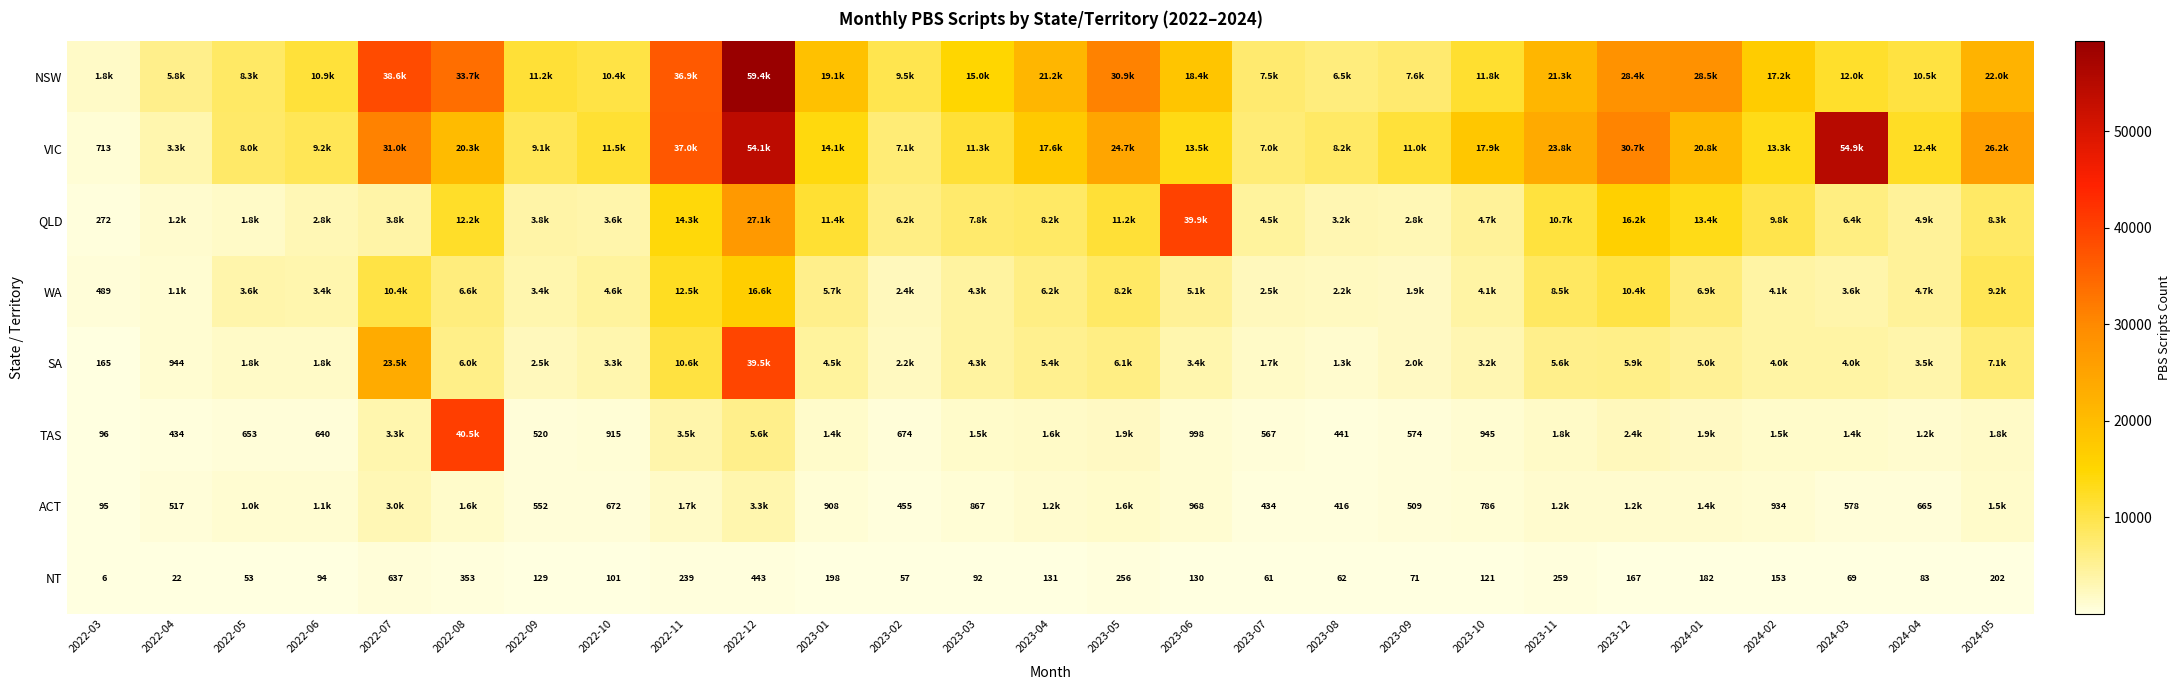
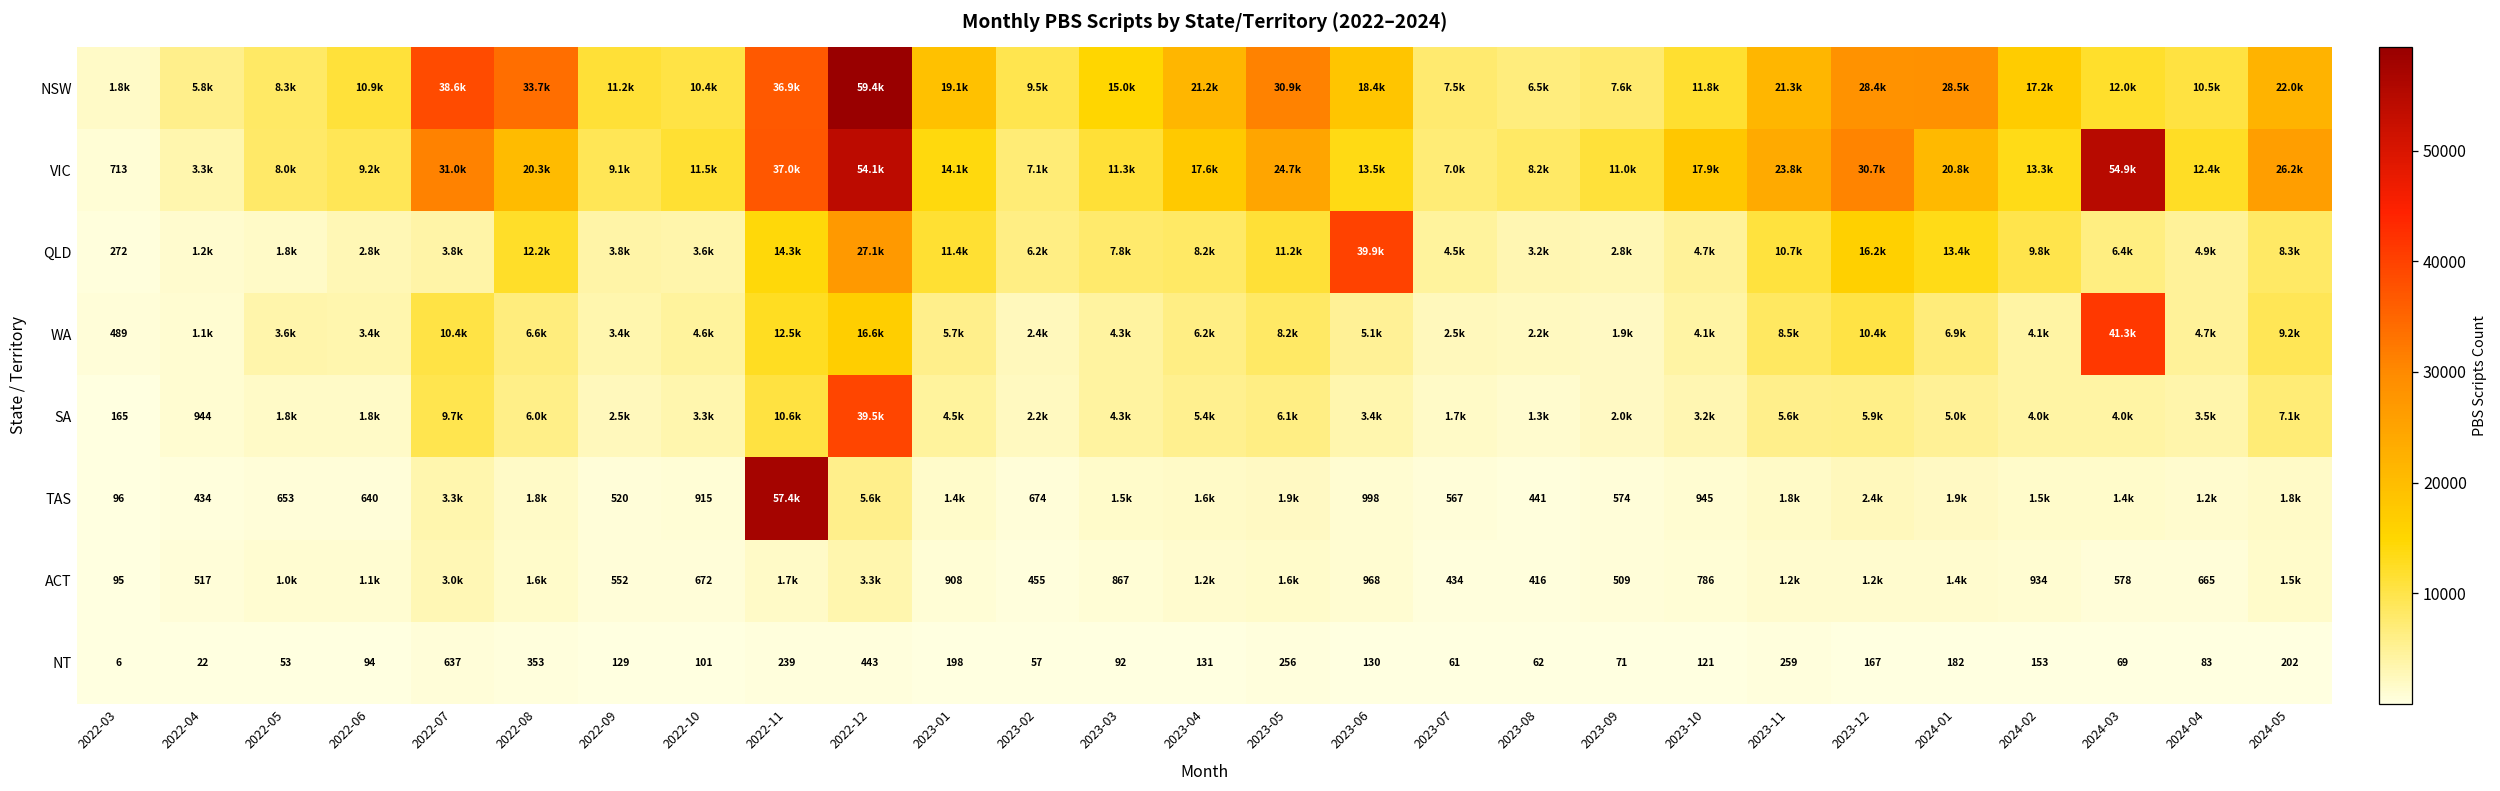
  {
    "WA": {
      "2022-03": "489",
      "2022-04": "1.1k",
      "2022-05": "3.6k",
      "2022-06": "3.4k",
      "2022-07": "10.4k",
      "2022-08": "6.6k",
      "2022-09": "3.4k",
      "2022-10": "4.6k",
      "2022-11": "12.5k",
      "2022-12": "16.6k",
      "2023-01": "5.7k",
      "2023-02": "2.4k",
      "2023-03": "4.3k",
      "2023-04": "6.2k",
      "2023-05": "8.2k",
      "2023-06": "5.1k",
      "2023-07": "2.5k",
      "2023-08": "2.2k",
      "2023-09": "1.9k",
      "2023-10": "4.1k",
      "2023-11": "8.5k",
      "2023-12": "10.4k",
      "2024-01": "6.9k",
      "2024-02": "4.1k",
-     "2024-03": "3.6k",
+     "2024-03": "41.3k",
      "2024-04": "4.7k",
      "2024-05": "9.2k"
    },
    "SA": {
      "2022-03": "165",
      "2022-04": "944",
      "2022-05": "1.8k",
      "2022-06": "1.8k",
-     "2022-07": "23.5k",
+     "2022-07": "9.7k",
      "2022-08": "6.0k",
      "2022-09": "2.5k",
      "2022-10": "3.3k",
      "2022-11": "10.6k",
      "2022-12": "39.5k",
      "2023-01": "4.5k",
      "2023-02": "2.2k",
      "2023-03": "4.3k",
      "2023-04": "5.4k",
      "2023-05": "6.1k",
      "2023-06": "3.4k",
      "2023-07": "1.7k",
      "2023-08": "1.3k",
      "2023-09": "2.0k",
      "2023-10": "3.2k",
      "2023-11": "5.6k",
      "2023-12": "5.9k",
      "2024-01": "5.0k",
      "2024-02": "4.0k",
      "2024-03": "4.0k",
      "2024-04": "3.5k",
      "2024-05": "7.1k"
    },
    "TAS": {
      "2022-03": "96",
      "2022-04": "434",
      "2022-05": "653",
      "2022-06": "640",
      "2022-07": "3.3k",
-     "2022-08": "40.5k",
+     "2022-08": "1.8k",
      "2022-09": "520",
      "2022-10": "915",
-     "2022-11": "3.5k",
+     "2022-11": "57.4k",
      "2022-12": "5.6k",
      "2023-01": "1.4k",
      "2023-02": "674",
      "2023-03": "1.5k",
      "2023-04": "1.6k",
      "2023-05": "1.9k",
      "2023-06": "998",
      "2023-07": "567",
      "2023-08": "441",
      "2023-09": "574",
      "2023-10": "945",
      "2023-11": "1.8k",
      "2023-12": "2.4k",
      "2024-01": "1.9k",
      "2024-02": "1.5k",
      "2024-03": "1.4k",
      "2024-04": "1.2k",
      "2024-05": "1.8k"
    }
  }
